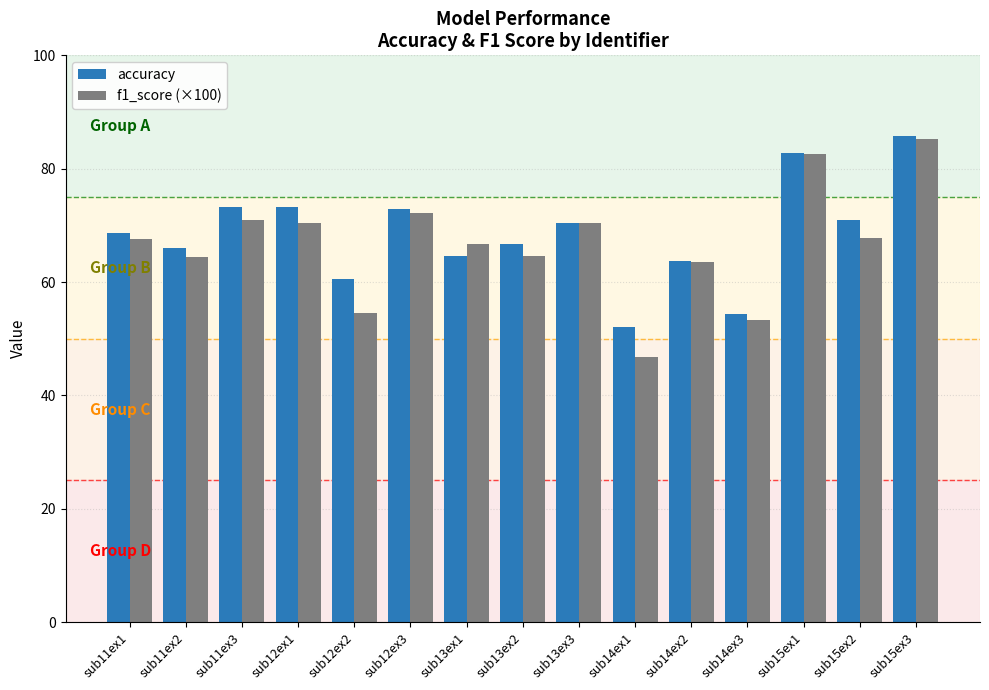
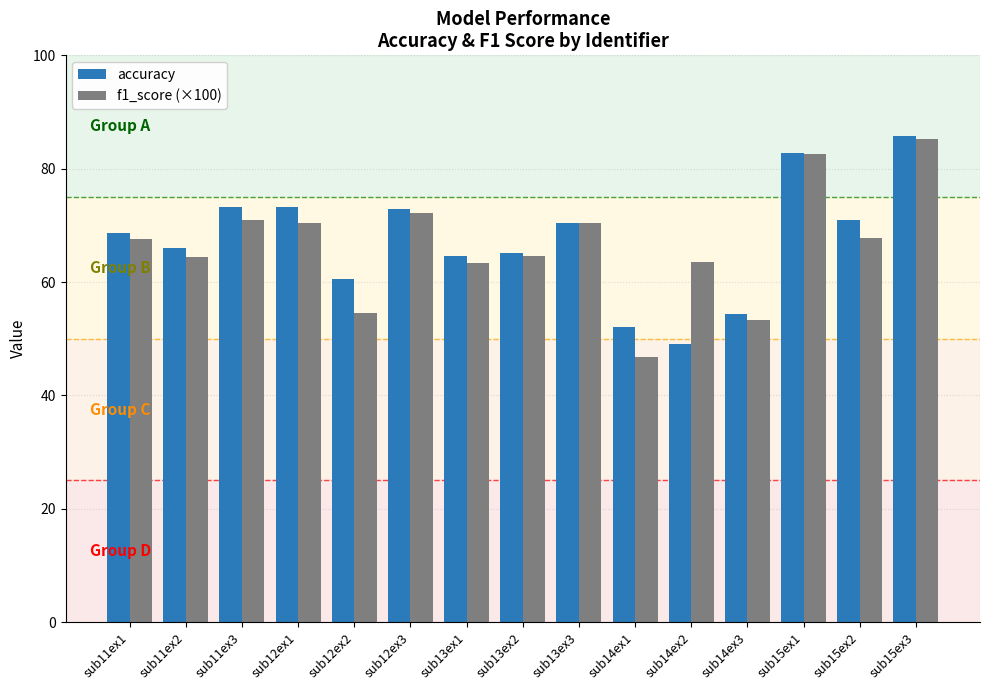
  {
    "accuracy": {
      "sub11ex1": 69,
      "sub11ex2": 66,
      "sub11ex3": 73,
      "sub12ex1": 73,
      "sub12ex2": 61,
      "sub12ex3": 73,
      "sub13ex1": 65,
-     "sub13ex2": 67,
+     "sub13ex2": 65,
      "sub13ex3": 70,
      "sub14ex1": 52,
-     "sub14ex2": 64,
+     "sub14ex2": 49,
      "sub14ex3": 54,
      "sub15ex1": 83,
      "sub15ex2": 71,
      "sub15ex3": 86
    },
    "f1_score (×100)": {
      "sub11ex1": 68,
      "sub11ex2": 64,
      "sub11ex3": 71,
      "sub12ex1": 70,
      "sub12ex2": 55,
      "sub12ex3": 72,
-     "sub13ex1": 67,
+     "sub13ex1": 63,
      "sub13ex2": 65,
      "sub13ex3": 70,
      "sub14ex1": 47,
      "sub14ex2": 64,
      "sub14ex3": 53,
      "sub15ex1": 83,
      "sub15ex2": 68,
      "sub15ex3": 85
    }
  }
